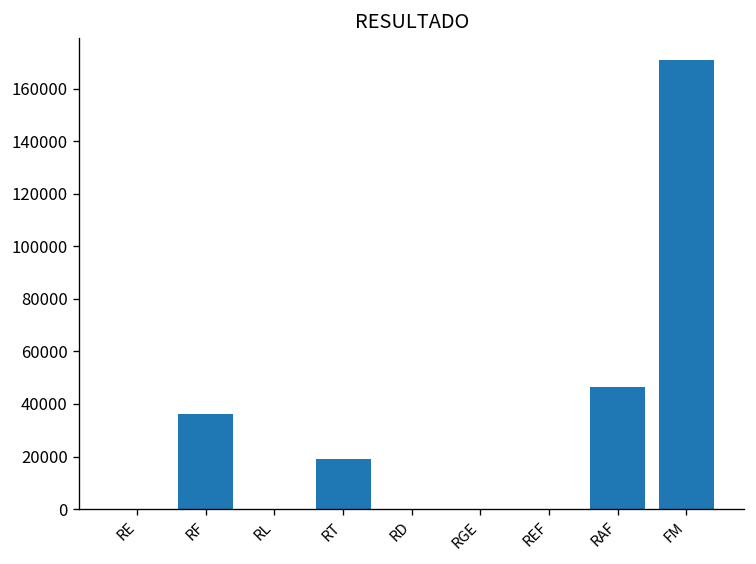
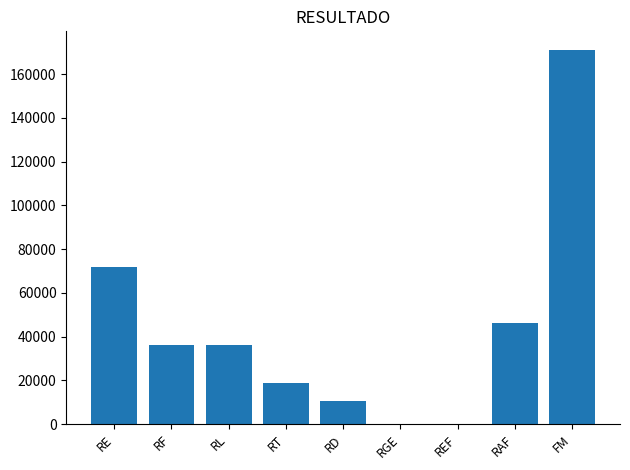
  {
-   "RE": 0,
+   "RE": 72000,
    "RF": 36000,
-   "RL": 0,
+   "RL": 36000,
    "RT": 19000,
-   "RD": 0,
+   "RD": 11000,
    "RAF": 46000,
    "FM": 171000
  }
